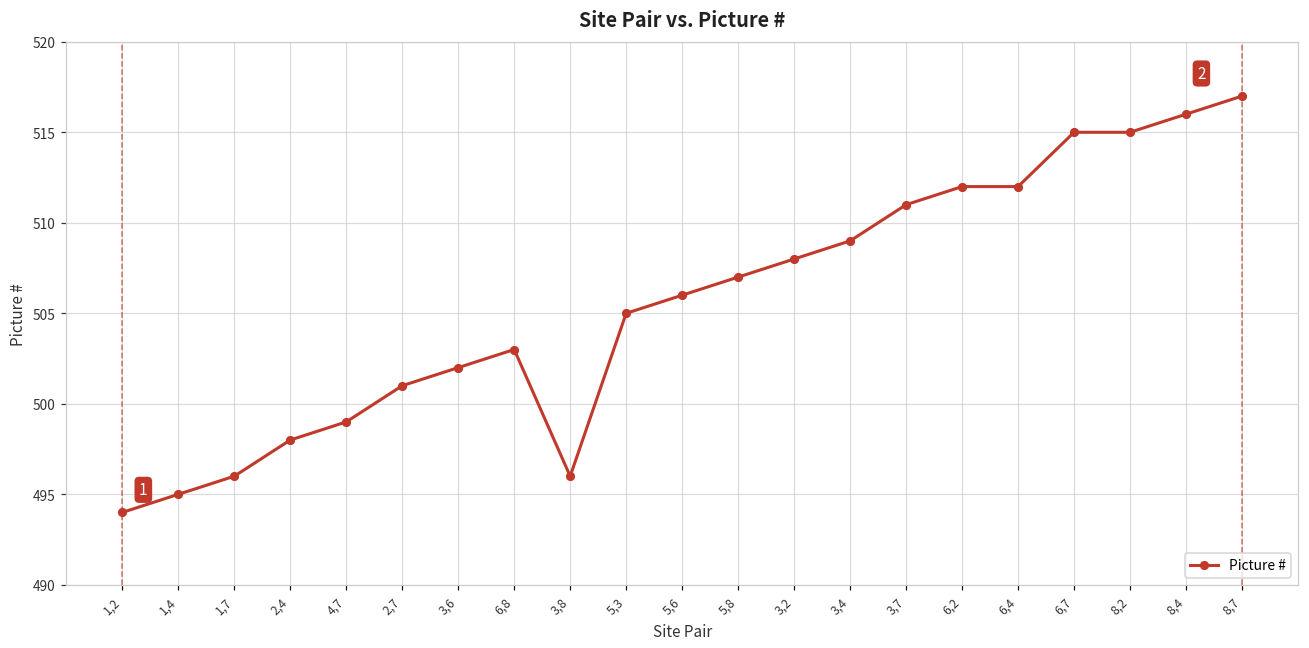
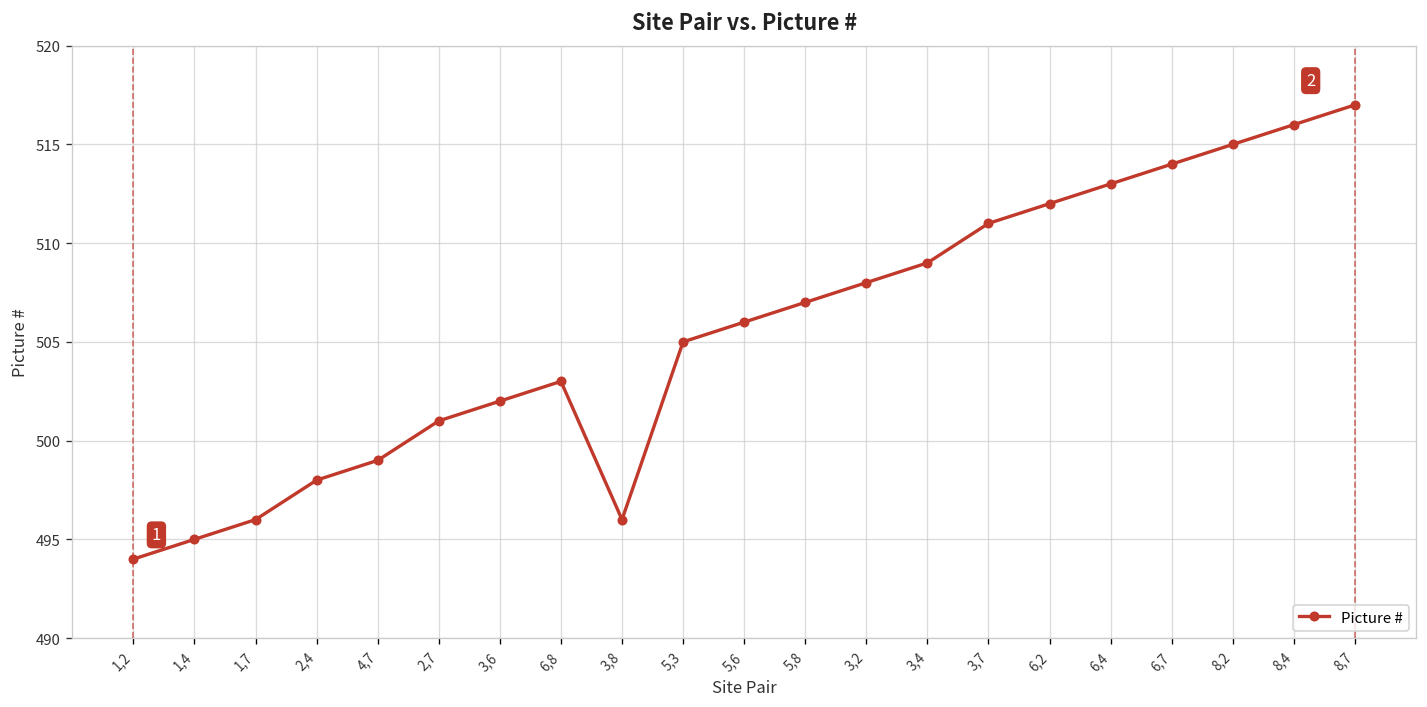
  {
    "1,4": 495,
    "1,7": 496,
    "2,4": 498,
    "4,7": 499,
    "2,7": 501,
    "3,6": 502,
    "6,8": 503,
    "3,8": 496,
    "5,3": 505,
    "5,6": 506,
    "5,8": 507,
    "3,2": 508,
    "3,4": 509,
    "3,7": 511,
    "6,2": 512,
-   "6,4": 512,
-   "6,7": 515,
+   "6,4": 513,
+   "6,7": 514,
    "8,2": 515,
    "8,4": 516,
    "8,7": 517
  }
